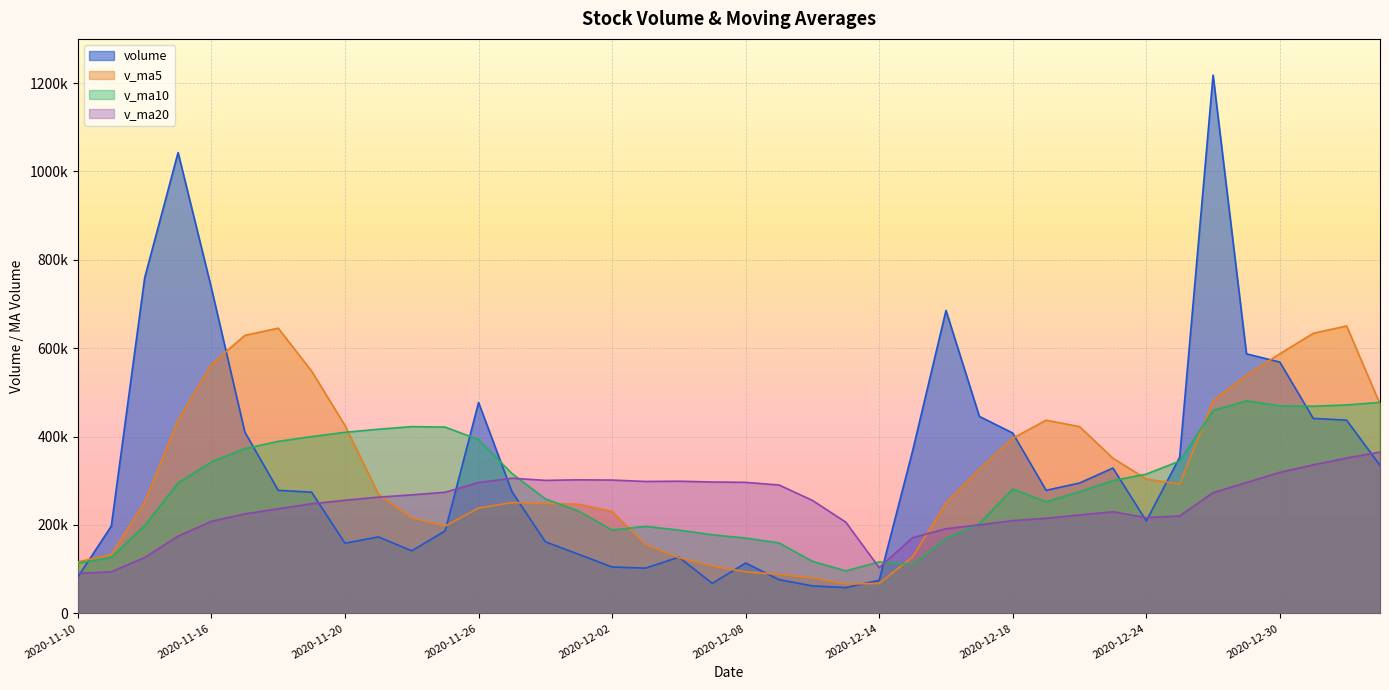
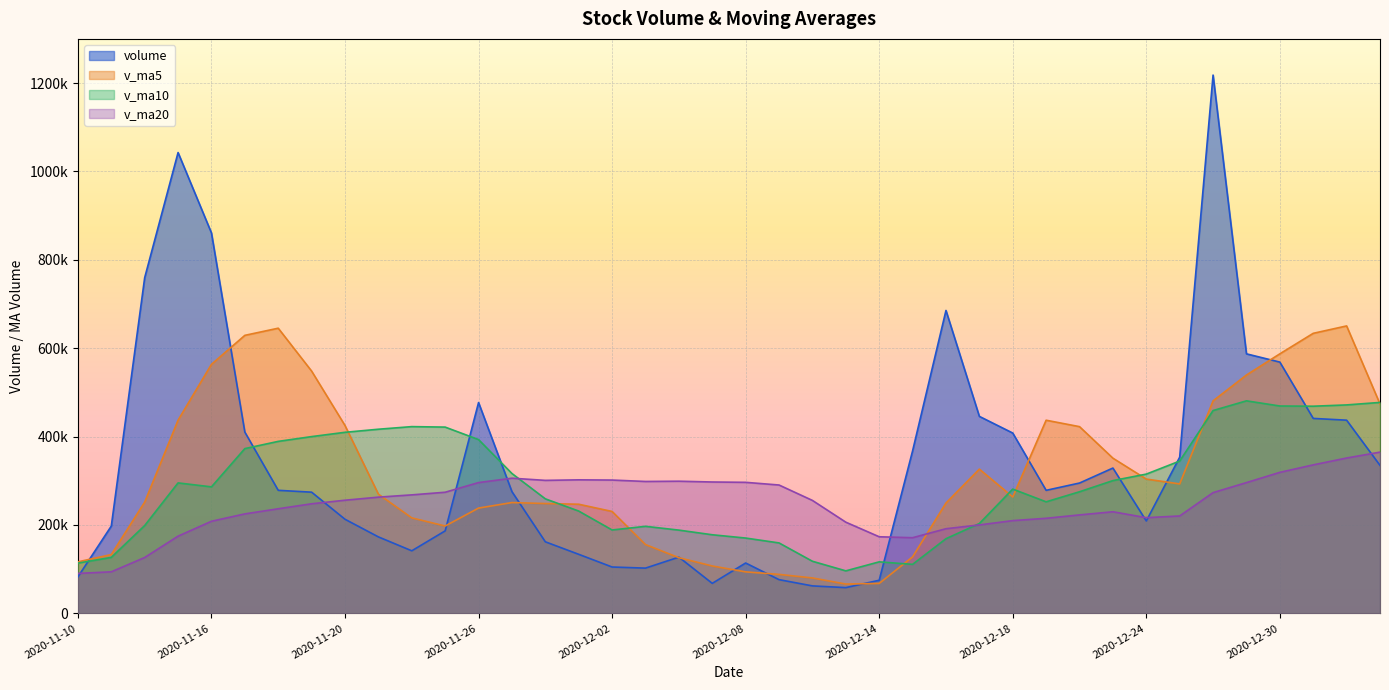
  {
    "volume": {
      "2020-11-10": 80000,
-     "2020-11-16": 740000,
-     "2020-11-20": 160000,
+     "2020-11-16": 860000,
+     "2020-11-20": 210000,
      "2020-11-26": 480000,
      "2020-12-02": 100000,
      "2020-12-08": 110000,
      "2020-12-14": 70000,
      "2020-12-18": 410000,
      "2020-12-24": 210000,
      "2020-12-30": 570000
    },
    "v_ma5": {
      "2020-11-16": 560000,
      "2020-11-20": 430000,
      "2020-11-26": 240000,
      "2020-12-02": 230000,
      "2020-12-08": 90000,
      "2020-12-14": 70000,
-     "2020-12-18": 400000,
+     "2020-12-18": 260000,
      "2020-12-24": 300000,
      "2020-12-30": 590000
    },
    "v_ma10": {
-     "2020-11-16": 340000,
+     "2020-11-16": 290000,
      "2020-11-20": 410000,
      "2020-11-26": 390000,
      "2020-12-02": 190000,
      "2020-12-08": 170000,
      "2020-12-14": 120000,
      "2020-12-18": 280000,
      "2020-12-24": 320000,
      "2020-12-30": 470000
    },
    "v_ma20": {
      "2020-11-10": 90000,
      "2020-11-16": 210000,
      "2020-11-20": 260000,
      "2020-11-26": 300000,
      "2020-12-02": 300000,
      "2020-12-08": 300000,
-     "2020-12-14": 100000,
+     "2020-12-14": 170000,
      "2020-12-18": 210000,
      "2020-12-24": 220000,
      "2020-12-30": 320000
    }
  }
